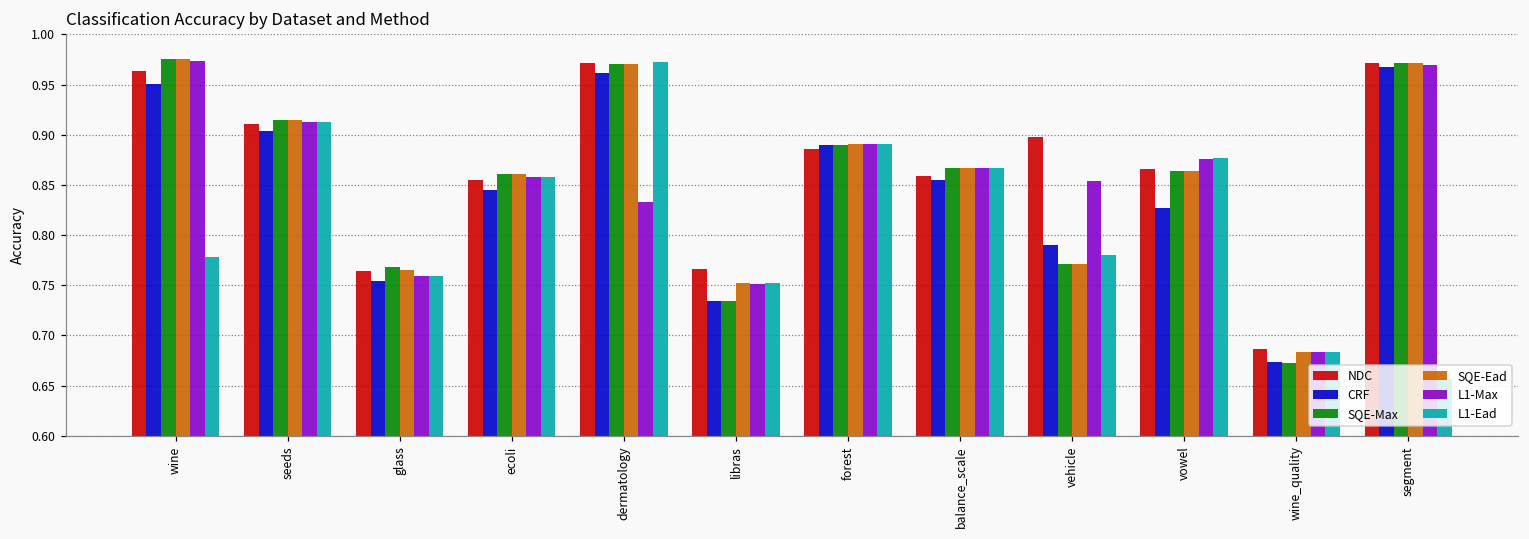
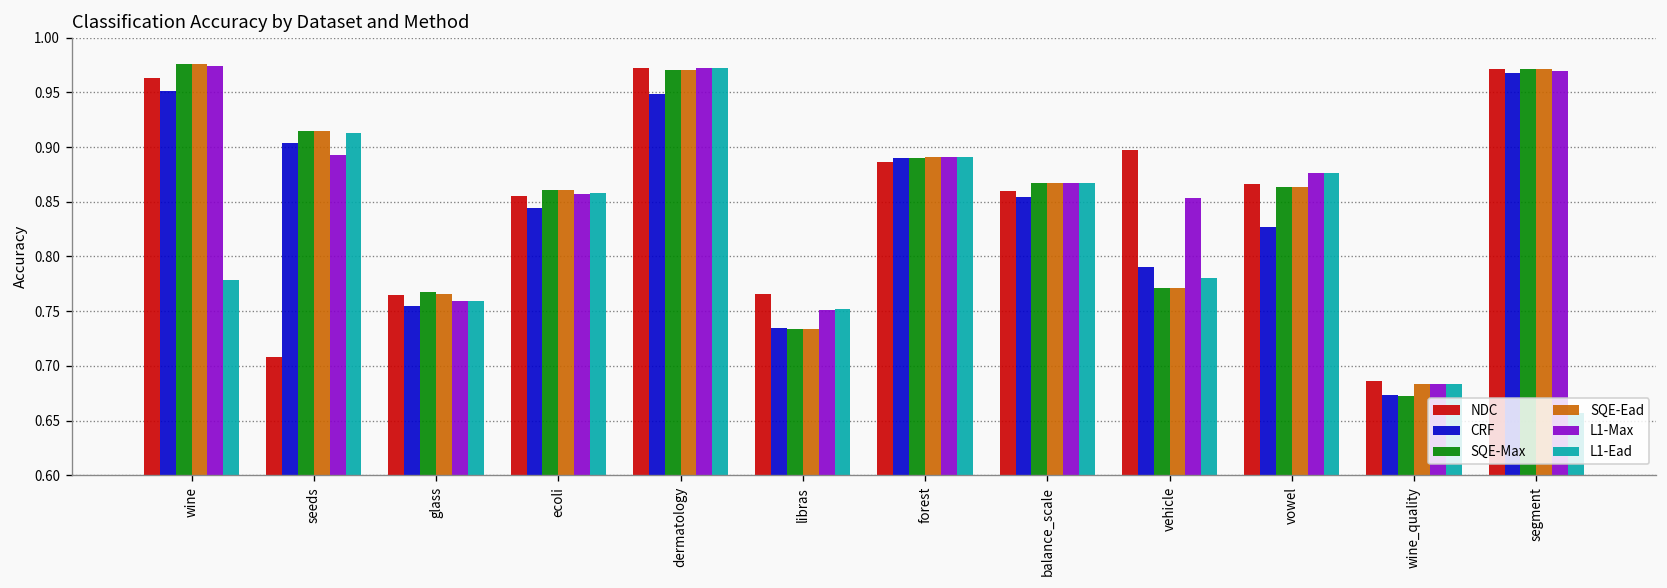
  {
    "NDC": {
      "wine": 0.96,
-     "seeds": 0.91,
+     "seeds": 0.71,
      "glass": 0.76,
      "ecoli": 0.86,
      "dermatology": 0.97,
      "libras": 0.77,
      "forest": 0.89,
      "balance_scale": 0.86,
      "vehicle": 0.90,
      "vowel": 0.87,
      "wine_quality": 0.69,
      "segment": 0.97
    },
    "CRF": {
      "wine": 0.95,
      "seeds": 0.90,
      "glass": 0.75,
      "ecoli": 0.84,
-     "dermatology": 0.96,
+     "dermatology": 0.95,
      "libras": 0.73,
      "forest": 0.89,
      "balance_scale": 0.85,
      "vehicle": 0.79,
      "vowel": 0.83,
      "wine_quality": 0.67,
      "segment": 0.97
    },
    "SQE-Max": {
      "wine": 0.98,
      "seeds": 0.91,
      "glass": 0.77,
      "ecoli": 0.86,
      "dermatology": 0.97,
      "libras": 0.73,
      "forest": 0.89,
      "balance_scale": 0.87,
      "vehicle": 0.77,
      "vowel": 0.86,
      "wine_quality": 0.67,
      "segment": 0.97
    },
    "SQE-Ead": {
      "wine": 0.98,
      "seeds": 0.91,
      "glass": 0.77,
      "ecoli": 0.86,
      "dermatology": 0.97,
-     "libras": 0.75,
+     "libras": 0.73,
      "forest": 0.89,
      "balance_scale": 0.87,
      "vehicle": 0.77,
      "vowel": 0.86,
      "wine_quality": 0.68,
      "segment": 0.97
    },
    "L1-Max": {
      "wine": 0.97,
-     "seeds": 0.91,
+     "seeds": 0.89,
      "glass": 0.76,
      "ecoli": 0.86,
-     "dermatology": 0.83,
+     "dermatology": 0.97,
      "libras": 0.75,
      "forest": 0.89,
      "balance_scale": 0.87,
      "vehicle": 0.85,
      "vowel": 0.88,
      "wine_quality": 0.68,
      "segment": 0.97
    },
    "L1-Ead": {
      "wine": 0.78,
      "seeds": 0.91,
      "glass": 0.76,
      "ecoli": 0.86,
      "dermatology": 0.97,
      "libras": 0.75,
      "forest": 0.89,
      "balance_scale": 0.87,
      "vehicle": 0.78,
      "vowel": 0.88,
      "wine_quality": 0.68
    }
  }
